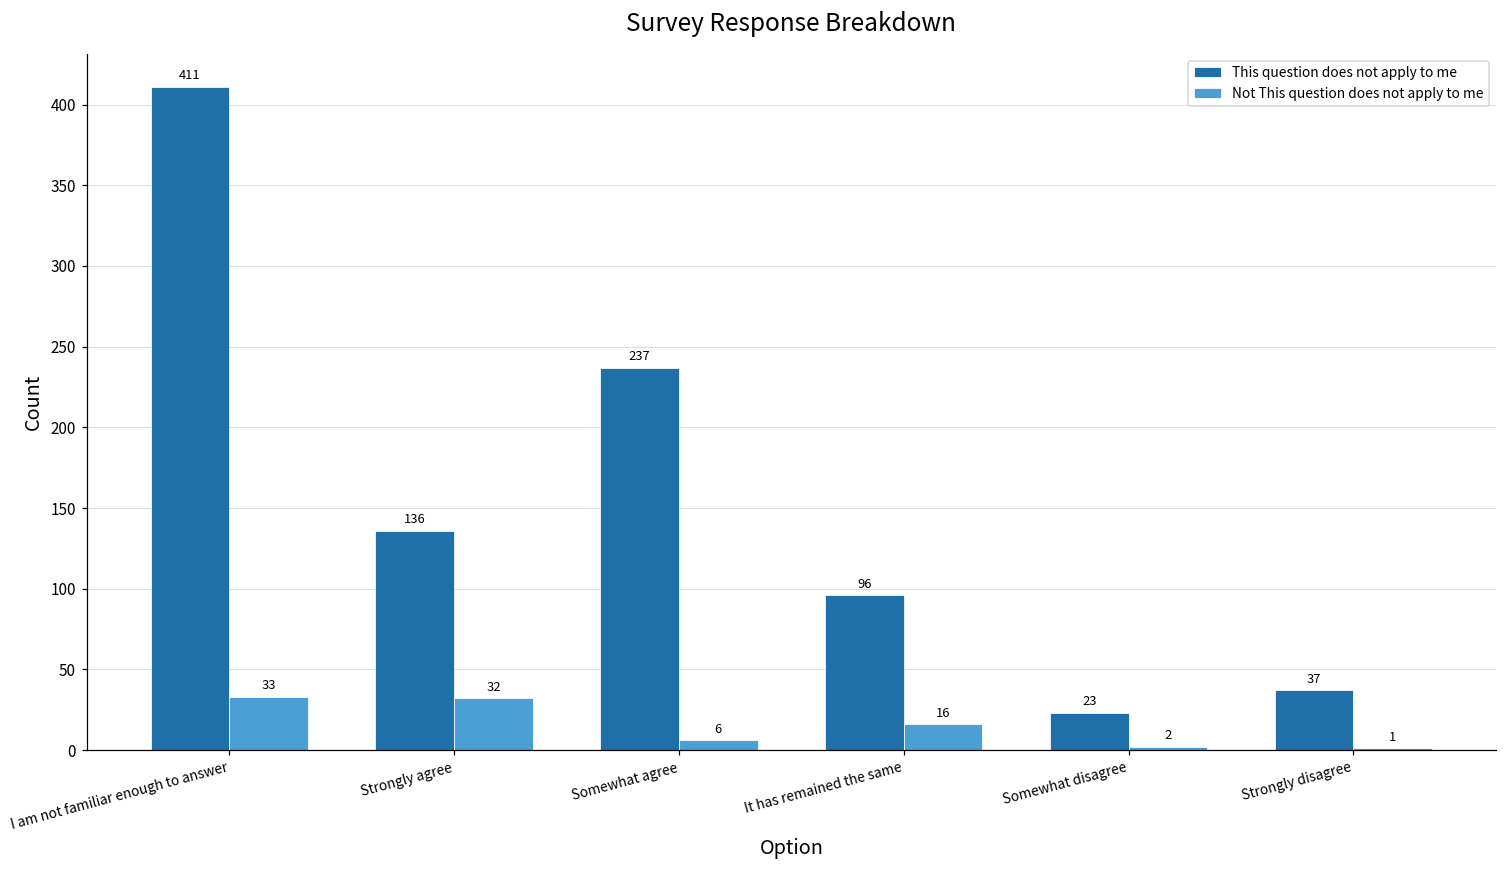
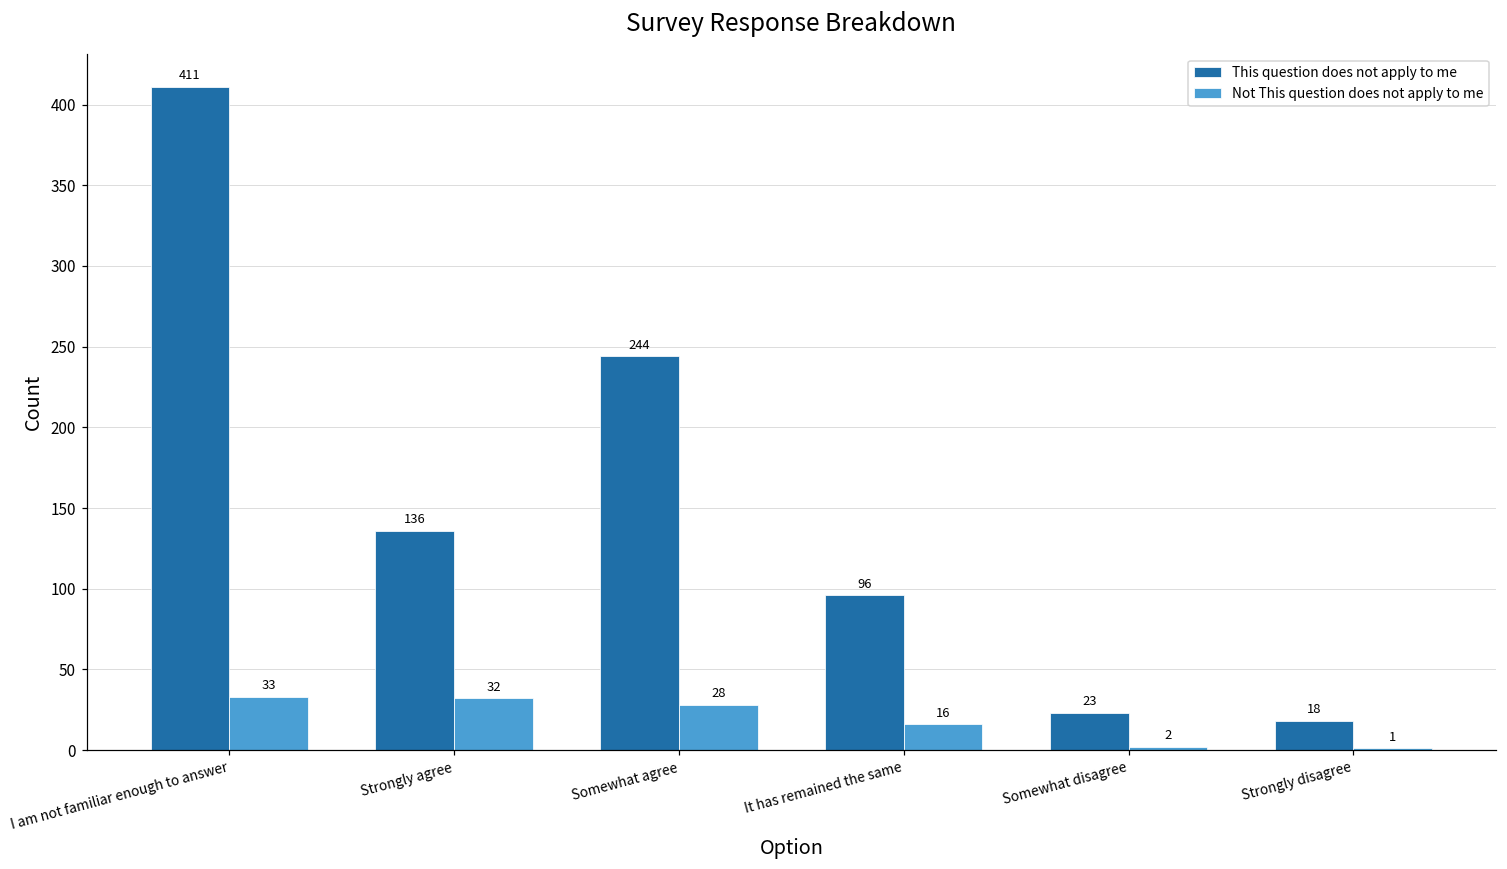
  {
    "This question does not apply to me": {
      "I am not familiar enough to answer": 411,
      "Strongly agree": 136,
-     "Somewhat agree": 237,
+     "Somewhat agree": 244,
      "It has remained the same": 96,
      "Somewhat disagree": 23,
-     "Strongly disagree": 37
+     "Strongly disagree": 18
    },
    "Not This question does not apply to me": {
      "I am not familiar enough to answer": 33,
      "Strongly agree": 32,
-     "Somewhat agree": 6,
+     "Somewhat agree": 28,
      "It has remained the same": 16,
      "Somewhat disagree": 2,
      "Strongly disagree": 1
    }
  }
